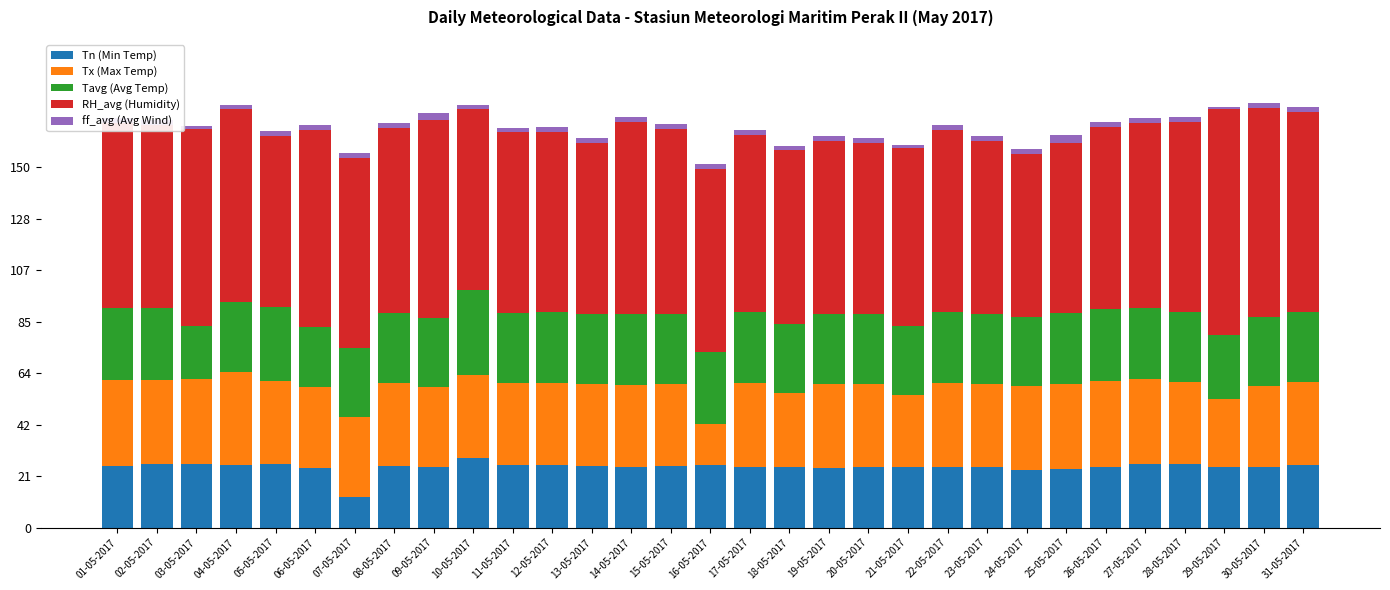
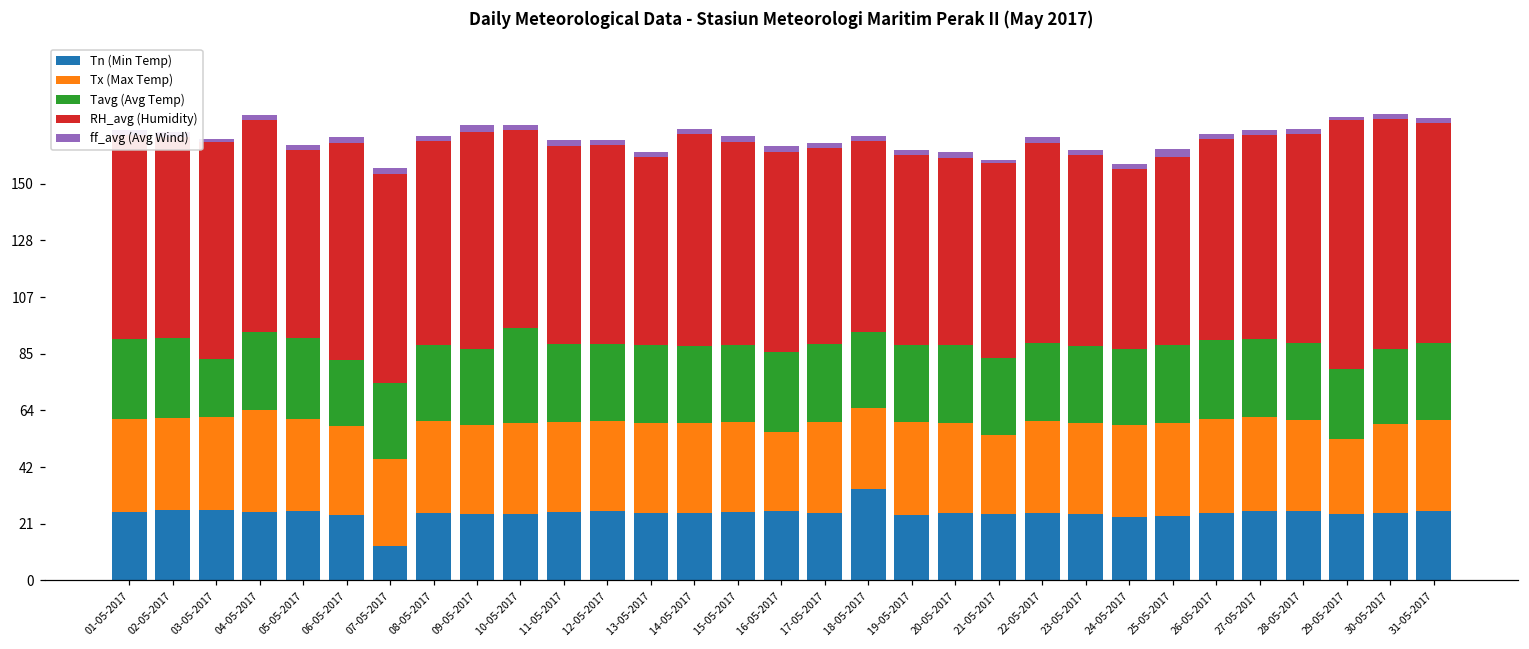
  {
    "Tn (Min Temp)": {
      "01-05-2017": 26,
      "02-05-2017": 27,
      "03-05-2017": 27,
      "04-05-2017": 26,
      "05-05-2017": 26,
      "06-05-2017": 25,
      "07-05-2017": 13,
      "08-05-2017": 26,
      "09-05-2017": 25,
-     "10-05-2017": 29,
+     "10-05-2017": 25,
      "11-05-2017": 26,
      "12-05-2017": 26,
      "13-05-2017": 26,
      "14-05-2017": 25,
      "15-05-2017": 26,
      "16-05-2017": 26,
      "17-05-2017": 25,
-     "18-05-2017": 25,
+     "18-05-2017": 35,
      "19-05-2017": 25,
      "20-05-2017": 25,
      "21-05-2017": 25,
      "22-05-2017": 25,
      "23-05-2017": 25,
      "24-05-2017": 24,
      "25-05-2017": 24,
      "26-05-2017": 25,
      "27-05-2017": 26,
      "28-05-2017": 26,
      "29-05-2017": 25,
      "30-05-2017": 25,
      "31-05-2017": 26
    },
    "Tx (Max Temp)": {
      "01-05-2017": 36,
      "02-05-2017": 35,
      "03-05-2017": 35,
      "04-05-2017": 39,
      "05-05-2017": 35,
      "06-05-2017": 34,
      "07-05-2017": 33,
      "08-05-2017": 35,
      "09-05-2017": 34,
      "10-05-2017": 34,
      "11-05-2017": 34,
      "12-05-2017": 34,
      "13-05-2017": 34,
      "14-05-2017": 34,
      "15-05-2017": 34,
-     "16-05-2017": 17,
+     "16-05-2017": 30,
      "17-05-2017": 35,
      "18-05-2017": 31,
      "19-05-2017": 35,
      "20-05-2017": 34,
      "21-05-2017": 30,
      "22-05-2017": 35,
      "23-05-2017": 35,
      "24-05-2017": 35,
      "25-05-2017": 35,
      "26-05-2017": 36,
      "27-05-2017": 35,
      "28-05-2017": 34,
      "29-05-2017": 29,
      "30-05-2017": 34,
      "31-05-2017": 34
    },
    "Tavg (Avg Temp)": {
      "01-05-2017": 30,
      "02-05-2017": 30,
      "03-05-2017": 22,
      "04-05-2017": 29,
      "05-05-2017": 31,
      "06-05-2017": 25,
      "07-05-2017": 29,
      "08-05-2017": 29,
      "09-05-2017": 29,
      "10-05-2017": 36,
      "11-05-2017": 29,
      "12-05-2017": 29,
      "13-05-2017": 29,
      "14-05-2017": 29,
      "15-05-2017": 29,
      "16-05-2017": 30,
      "17-05-2017": 30,
      "18-05-2017": 29,
      "19-05-2017": 29,
      "20-05-2017": 29,
      "21-05-2017": 29,
      "22-05-2017": 29,
      "23-05-2017": 29,
      "24-05-2017": 29,
      "25-05-2017": 30,
      "26-05-2017": 30,
      "27-05-2017": 30,
      "28-05-2017": 29,
      "29-05-2017": 27,
      "30-05-2017": 29,
      "31-05-2017": 29
    },
    "RH_avg (Humidity)": {
      "03-05-2017": 82,
      "04-05-2017": 80,
      "05-05-2017": 71,
      "06-05-2017": 82,
      "07-05-2017": 79,
      "08-05-2017": 77,
      "09-05-2017": 82,
      "10-05-2017": 75,
      "11-05-2017": 75,
      "12-05-2017": 75,
      "13-05-2017": 71,
      "14-05-2017": 80,
      "15-05-2017": 77,
      "16-05-2017": 76,
      "17-05-2017": 74,
      "18-05-2017": 72,
      "19-05-2017": 72,
      "20-05-2017": 71,
      "21-05-2017": 74,
      "22-05-2017": 76,
      "23-05-2017": 72,
      "24-05-2017": 68,
      "25-05-2017": 71,
      "26-05-2017": 76,
      "27-05-2017": 77,
      "28-05-2017": 79,
      "29-05-2017": 94,
      "30-05-2017": 87,
      "31-05-2017": 83
    },
    "ff_avg (Avg Wind)": {
      "04-05-2017": 2,
      "05-05-2017": 2,
      "06-05-2017": 2,
      "07-05-2017": 2,
      "08-05-2017": 2,
      "09-05-2017": 3,
      "10-05-2017": 2,
      "11-05-2017": 2,
      "12-05-2017": 2,
      "13-05-2017": 2,
      "14-05-2017": 2,
      "15-05-2017": 2,
      "16-05-2017": 2,
      "17-05-2017": 2,
      "18-05-2017": 2,
      "19-05-2017": 2,
      "20-05-2017": 2,
      "22-05-2017": 2,
      "23-05-2017": 2,
      "24-05-2017": 2,
      "25-05-2017": 3,
      "26-05-2017": 2,
      "27-05-2017": 2,
      "28-05-2017": 2,
      "30-05-2017": 2,
      "31-05-2017": 2
    }
  }
